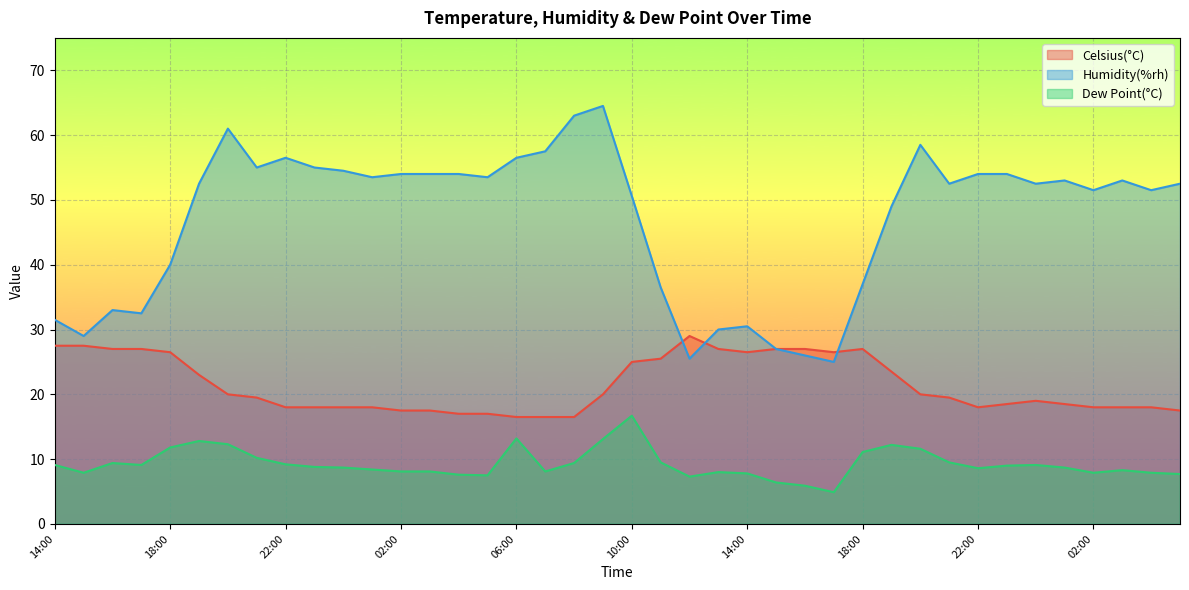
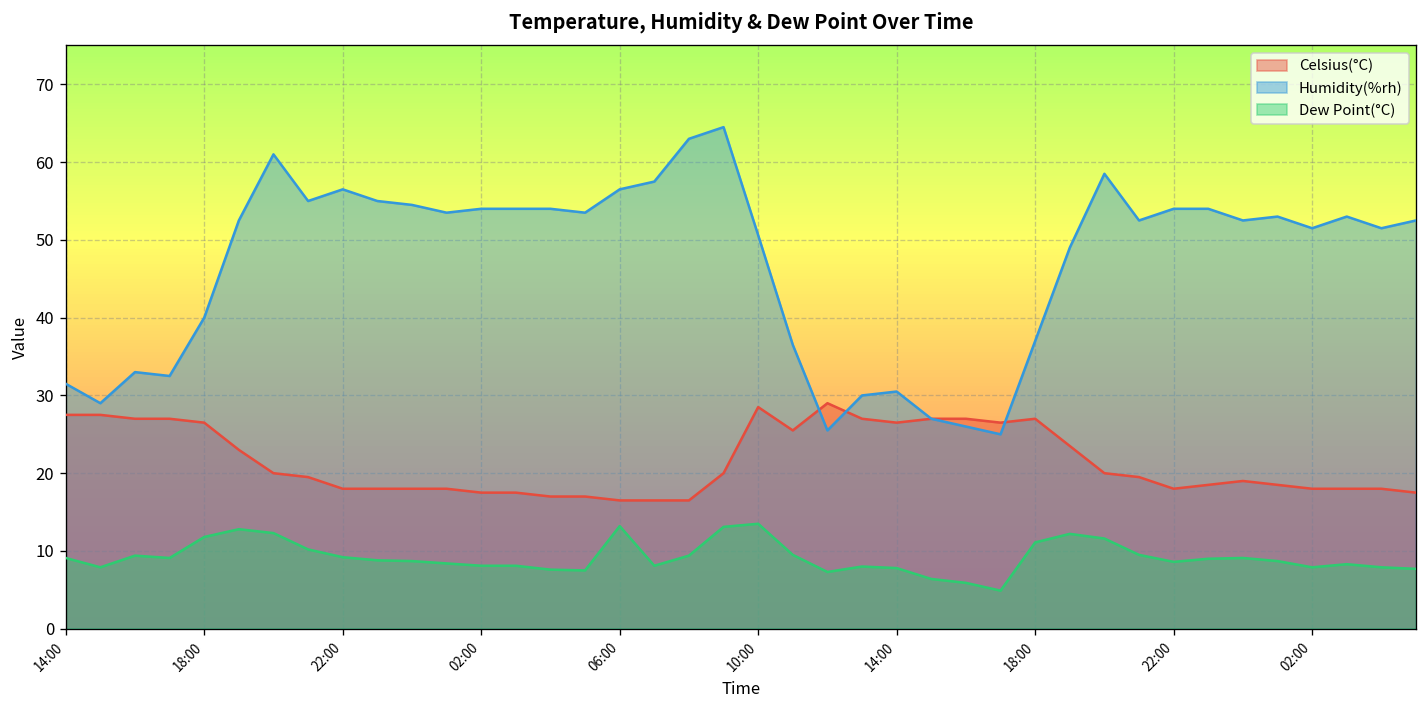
  {
    "Celsius(°C)": {
      "06:00": 17,
-     "10:00": 25
+     "10:00": 29
    },
    "Humidity(%rh)": {
      "06:00": 57,
      "10:00": 51
    },
    "Dew Point(°C)": {
      "06:00": 13,
-     "10:00": 17
+     "10:00": 14
    }
  }
